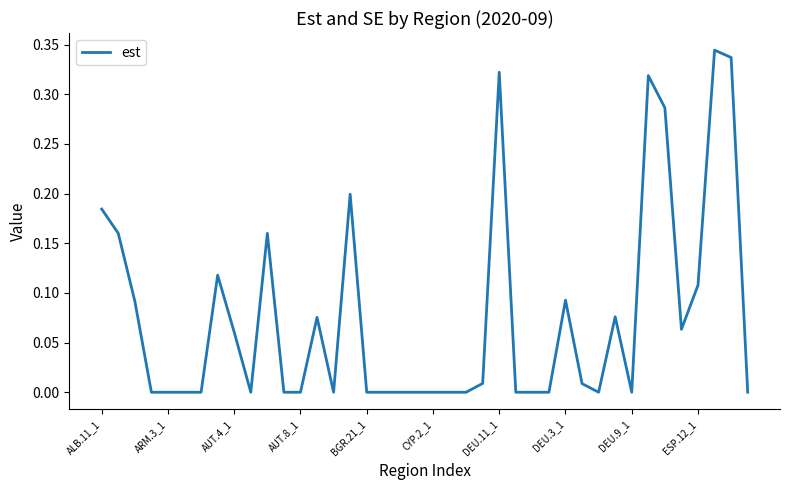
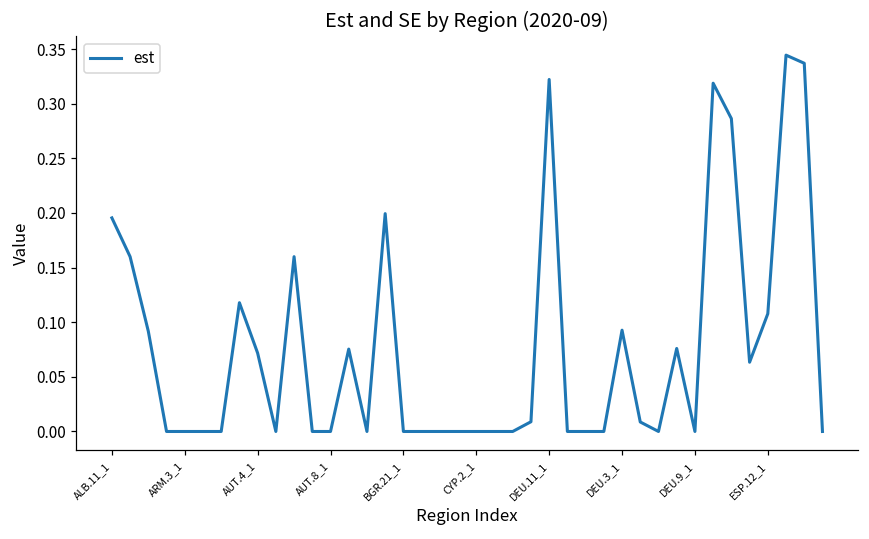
  {
-   "ALB.11_1": 0.18,
+   "ALB.11_1": 0.20,
    "ARM.3_1": 0.00,
-   "AUT.4_1": 0.06,
+   "AUT.4_1": 0.07,
    "AUT.8_1": 0.00,
    "BGR.21_1": 0.00,
    "CYP.2_1": 0.00,
    "DEU.11_1": 0.32,
    "DEU.3_1": 0.09,
    "DEU.9_1": 0.00,
    "ESP.12_1": 0.11
  }
